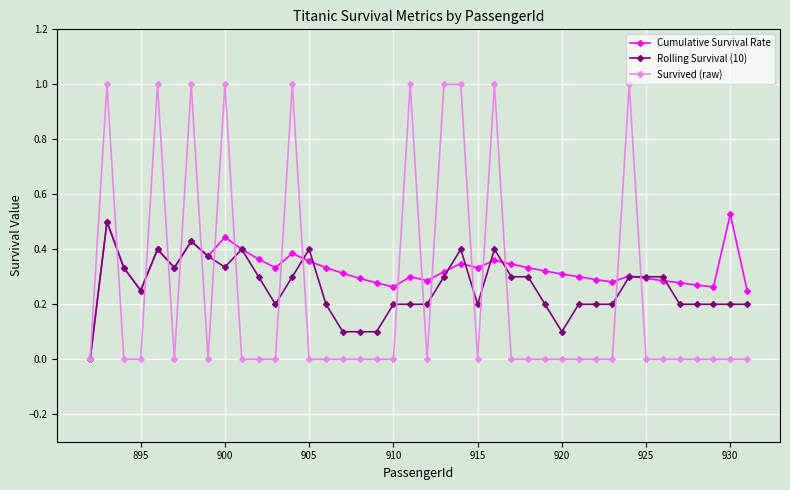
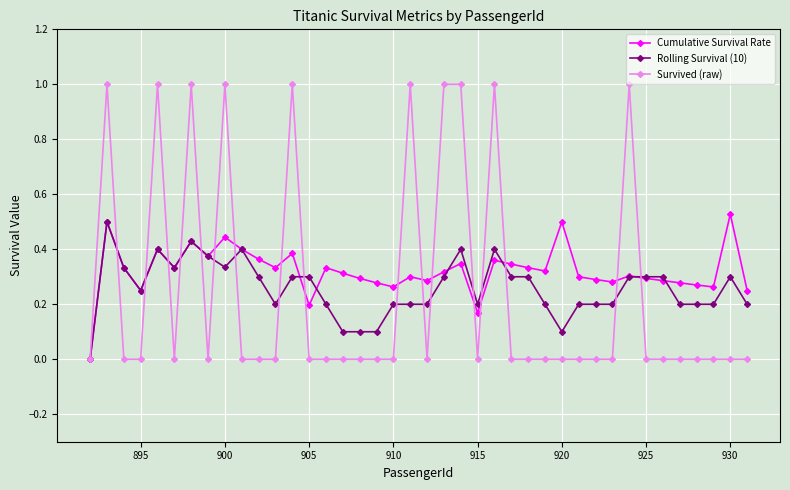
  {
    "Cumulative Survival Rate": {
      "900": 0.44,
-     "905": 0.36,
+     "905": 0.20,
      "910": 0.26,
-     "915": 0.33,
-     "920": 0.31,
+     "915": 0.17,
+     "920": 0.50,
      "930": 0.53
    },
    "Rolling Survival (10)": {
      "900": 0.34,
-     "905": 0.4,
+     "905": 0.3,
      "910": 0.2,
      "915": 0.2,
      "920": 0.1,
-     "930": 0.2
+     "930": 0.3
    },
    "Survived (raw)": {
      "895": 0.00,
      "900": 1.00,
      "905": 0.00,
      "910": 0.00,
      "915": 0.00,
      "920": 0.00,
      "925": 0.00,
      "930": 0.00
    }
  }
